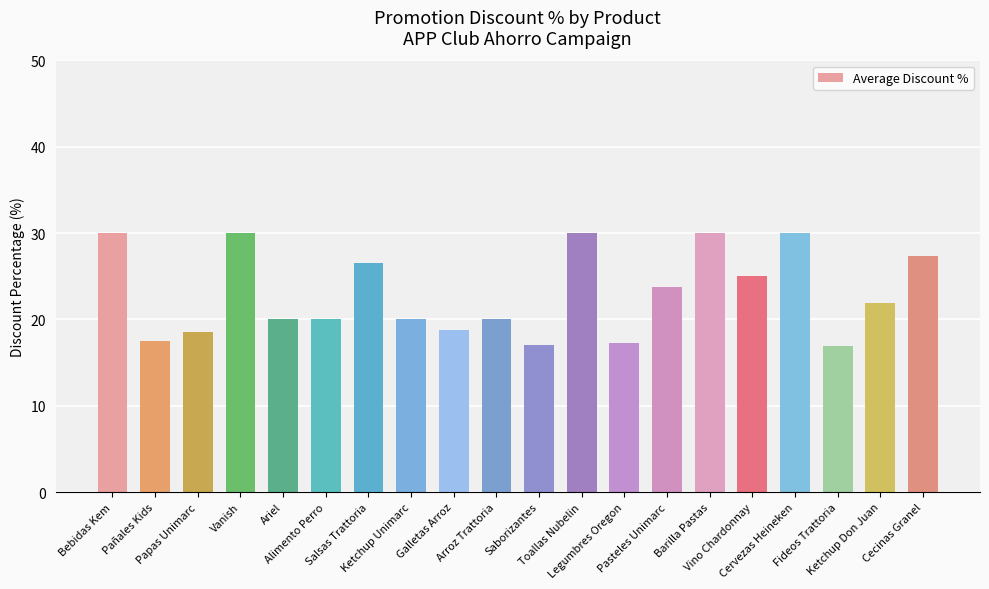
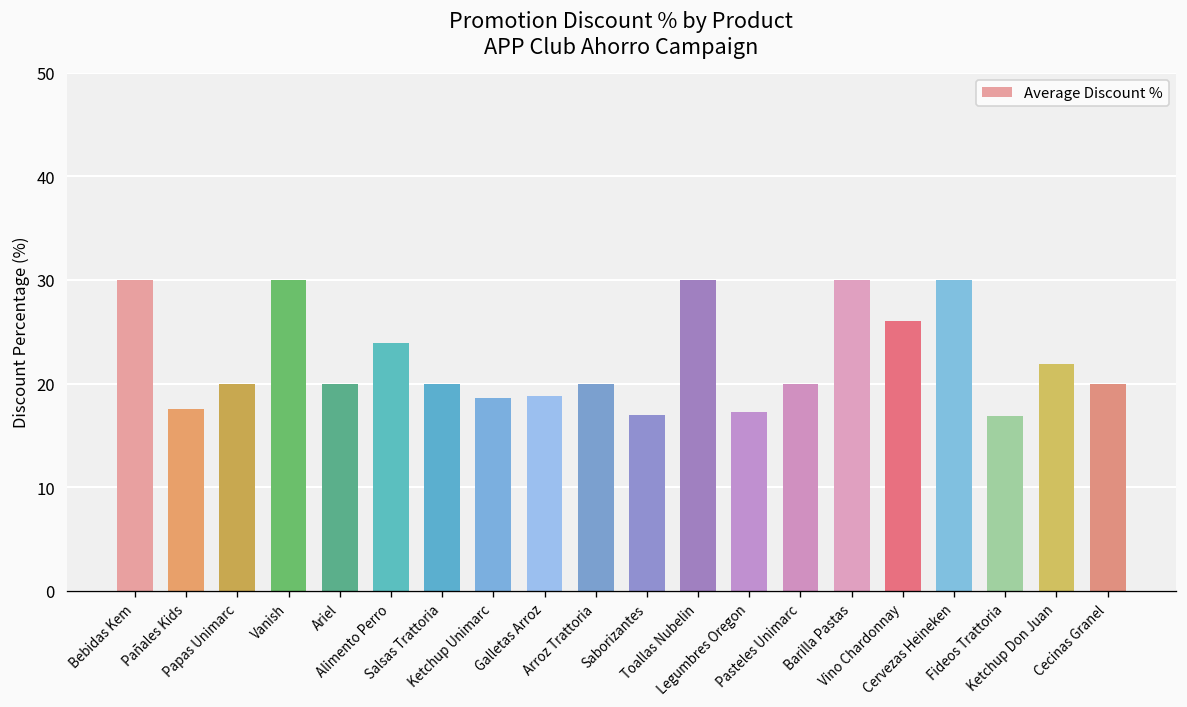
  {
    "Bebidas Kem": 30,
    "Pañales Kids": 18,
-   "Papas Unimarc": 19,
+   "Papas Unimarc": 20,
    "Vanish": 30,
    "Ariel": 20,
-   "Alimento Perro": 20,
-   "Salsas Trattoria": 27,
-   "Ketchup Unimarc": 20,
+   "Alimento Perro": 24,
+   "Salsas Trattoria": 20,
+   "Ketchup Unimarc": 19,
    "Galletas Arroz": 19,
    "Arroz Trattoria": 20,
    "Saborizantes": 17,
    "Toallas Nubelin": 30,
    "Legumbres Oregon": 17,
-   "Pasteles Unimarc": 24,
+   "Pasteles Unimarc": 20,
    "Barilla Pastas": 30,
-   "Vino Chardonnay": 25,
+   "Vino Chardonnay": 26,
    "Cervezas Heineken": 30,
    "Fideos Trattoria": 17,
    "Ketchup Don Juan": 22,
-   "Cecinas Granel": 27
+   "Cecinas Granel": 20
  }
